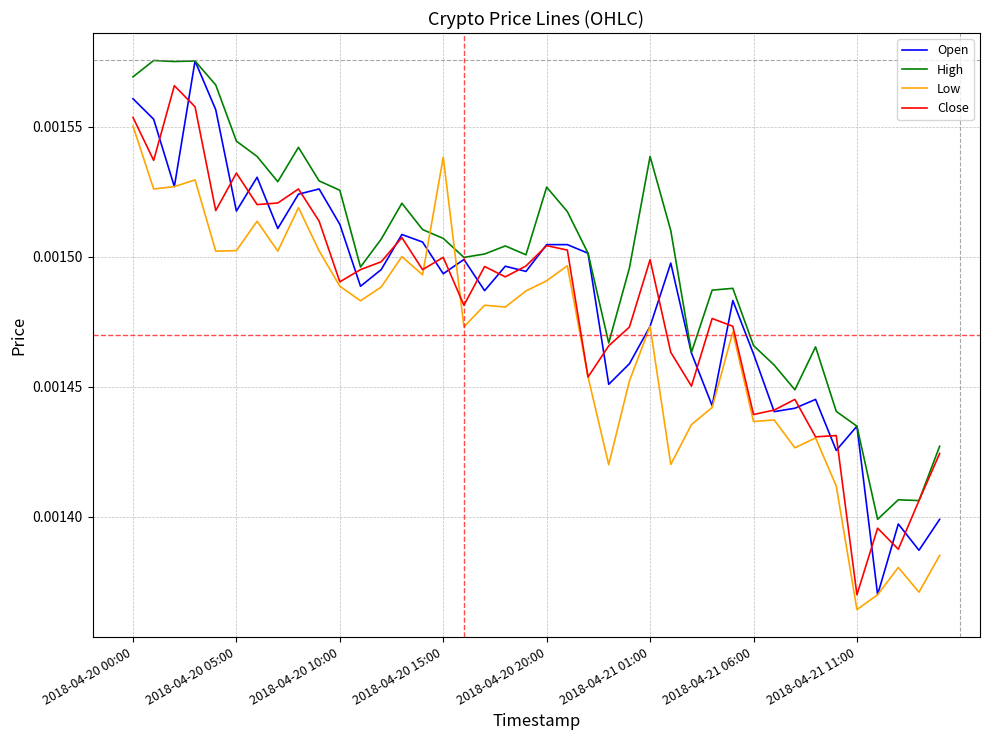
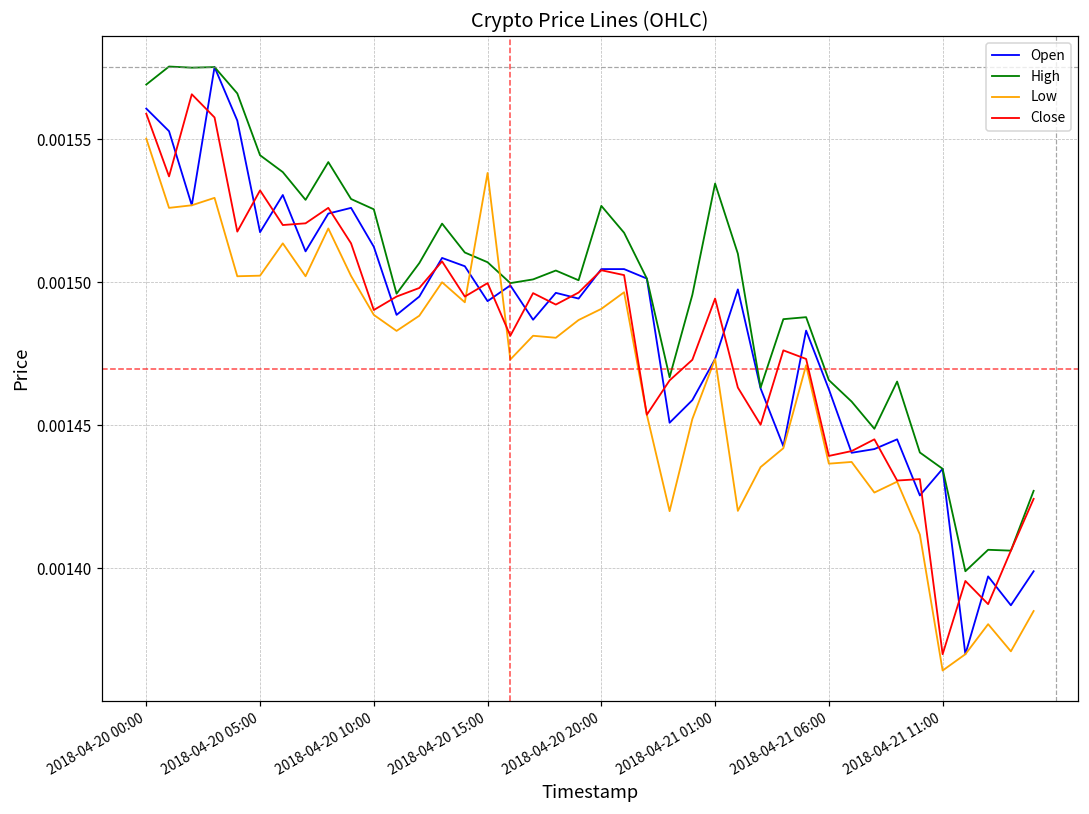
  {
    "Open": {
      "2018-04-20 00:00": 0.001561,
      "2018-04-20 05:00": 0.001518,
      "2018-04-20 10:00": 0.001512,
      "2018-04-20 15:00": 0.001493,
      "2018-04-21 06:00": 0.001463
    },
    "High": {
      "2018-04-20 00:00": 0.001569,
      "2018-04-20 05:00": 0.001544,
      "2018-04-20 10:00": 0.001526,
      "2018-04-20 15:00": 0.001507,
      "2018-04-20 20:00": 0.001527,
-     "2018-04-21 01:00": 0.001539,
+     "2018-04-21 01:00": 0.001535,
      "2018-04-21 06:00": 0.001466
    },
    "Low": {
      "2018-04-20 00:00": 0.001550,
      "2018-04-20 05:00": 0.001502,
      "2018-04-20 10:00": 0.001489,
      "2018-04-20 15:00": 0.001538,
      "2018-04-20 20:00": 0.001491,
      "2018-04-21 06:00": 0.001437,
      "2018-04-21 11:00": 0.001364
    },
    "Close": {
-     "2018-04-20 00:00": 0.001554,
+     "2018-04-20 00:00": 0.001559,
      "2018-04-20 05:00": 0.001532,
      "2018-04-20 10:00": 0.001490,
      "2018-04-20 15:00": 0.001500,
-     "2018-04-21 01:00": 0.001499,
+     "2018-04-21 01:00": 0.001494,
      "2018-04-21 06:00": 0.001439,
      "2018-04-21 11:00": 0.001370
    }
  }
